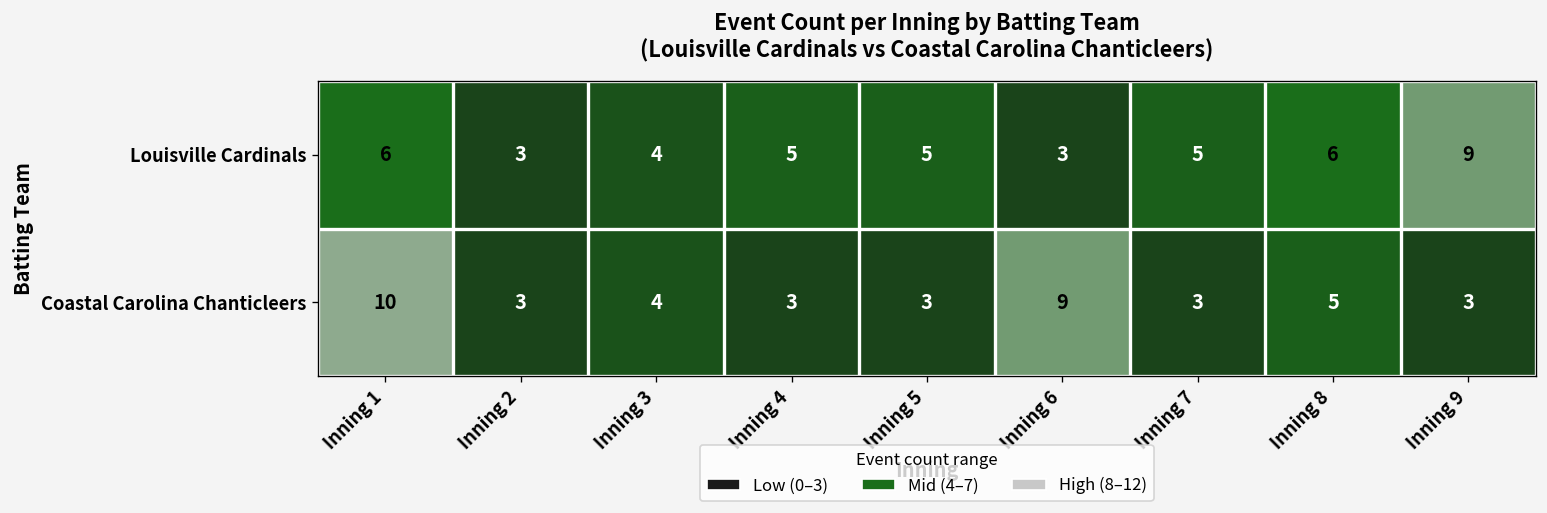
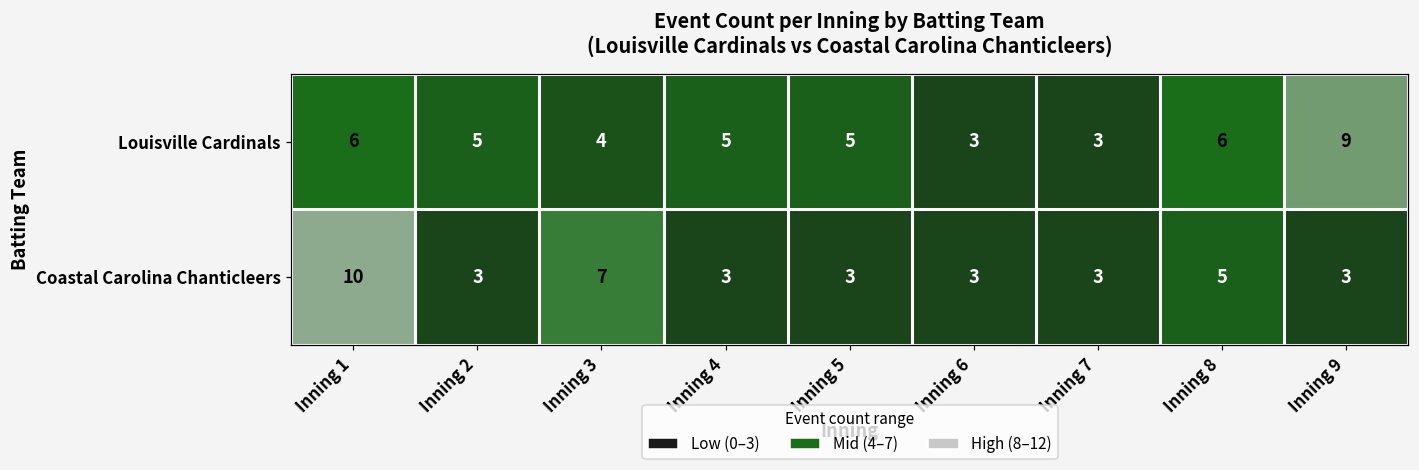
  {
    "Louisville Cardinals": {
      "Inning 1": 6,
-     "Inning 2": 3,
+     "Inning 2": 5,
      "Inning 3": 4,
      "Inning 4": 5,
      "Inning 5": 5,
      "Inning 6": 3,
-     "Inning 7": 5,
+     "Inning 7": 3,
      "Inning 8": 6,
      "Inning 9": 9
    },
    "Coastal Carolina Chanticleers": {
      "Inning 1": 10,
      "Inning 2": 3,
-     "Inning 3": 4,
+     "Inning 3": 7,
      "Inning 4": 3,
      "Inning 5": 3,
-     "Inning 6": 9,
+     "Inning 6": 3,
      "Inning 7": 3,
      "Inning 8": 5,
      "Inning 9": 3
    }
  }
